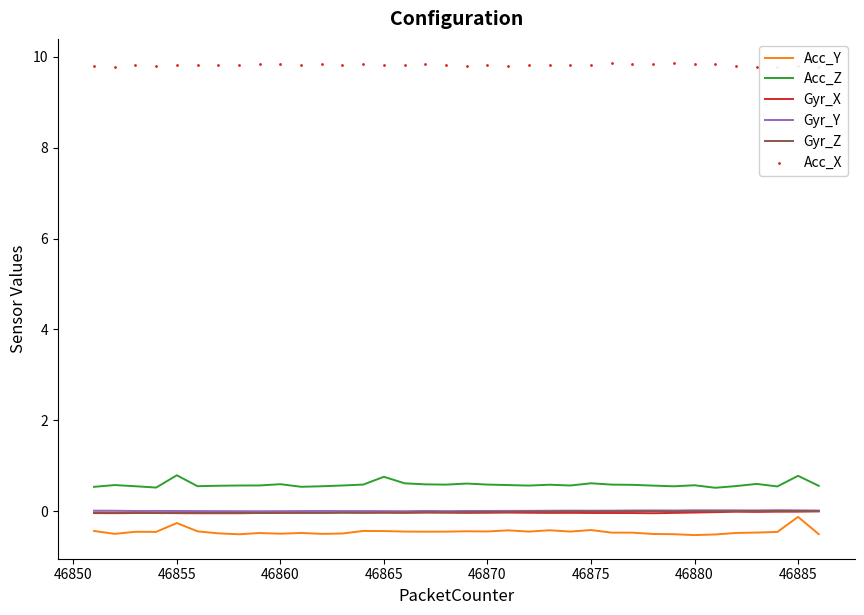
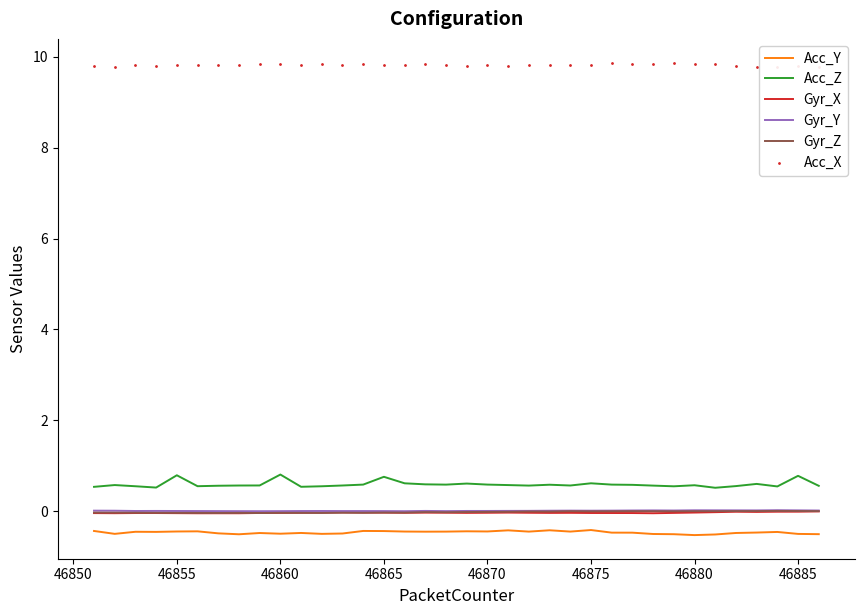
  {
    "Acc_Y": {
-     "46855": -0.3,
+     "46855": -0.4,
      "46860": -0.5,
      "46865": -0.4,
      "46870": -0.4,
      "46875": -0.4,
      "46880": -0.5,
-     "46885": -0.1
+     "46885": -0.5
    },
    "Acc_Z": {
      "46855": 0.8,
-     "46860": 0.6,
+     "46860": 0.8,
      "46865": 0.8,
      "46870": 0.6,
      "46875": 0.6,
      "46880": 0.6,
      "46885": 0.8
    }
  }
